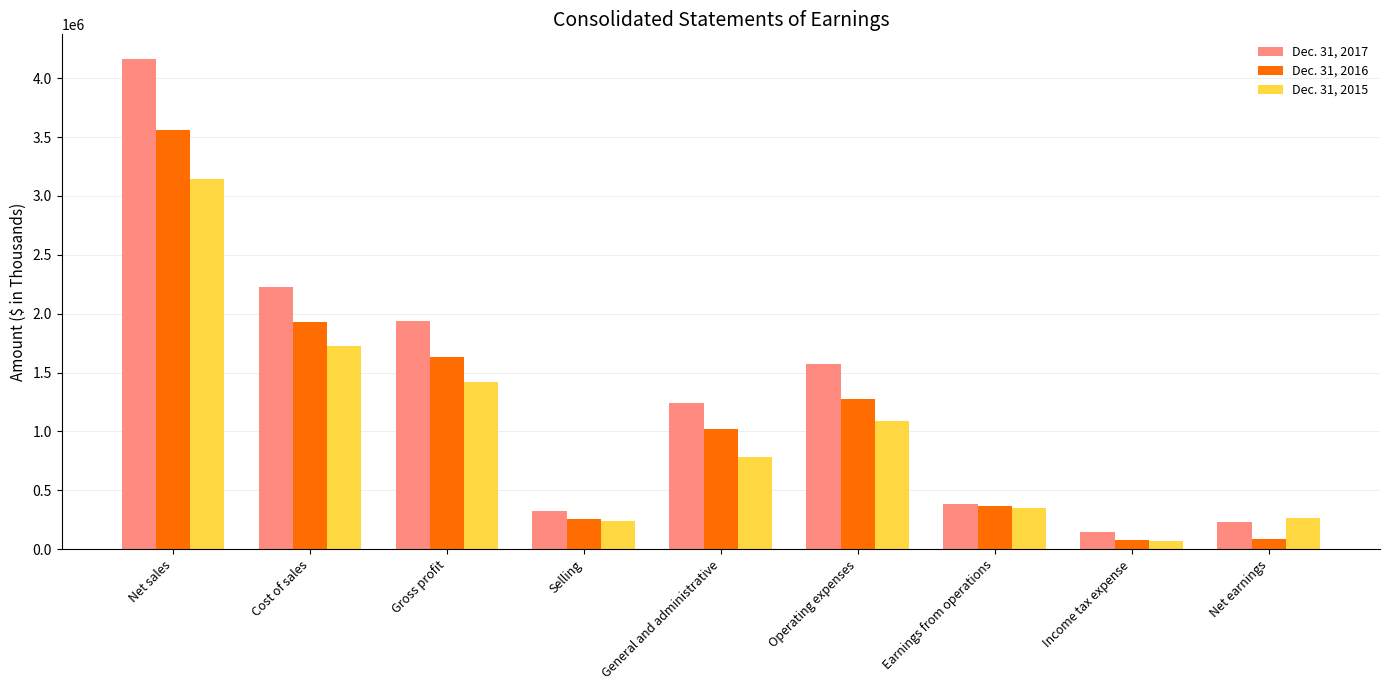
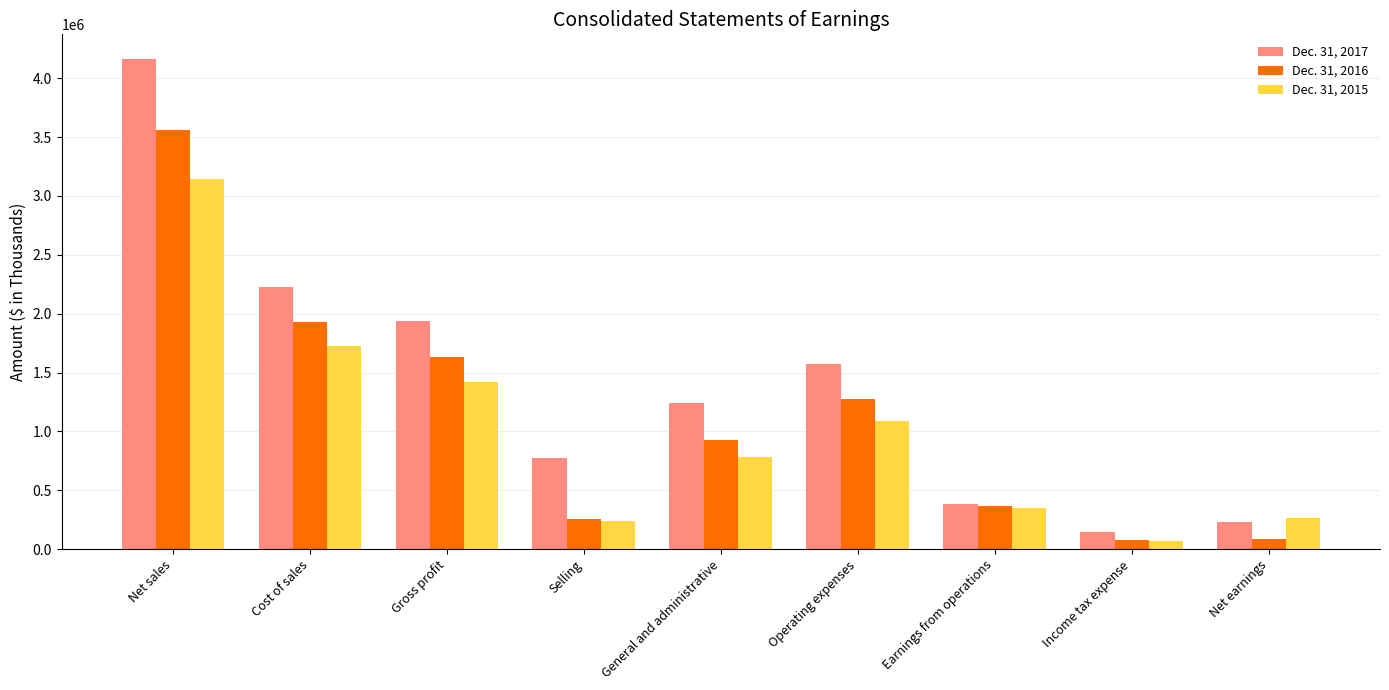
  {
    "Dec. 31, 2017": {
      "Net sales": 4160000,
      "Cost of sales": 2230000,
      "Gross profit": 1940000,
-     "Selling": 330000,
+     "Selling": 770000,
      "General and administrative": 1250000,
      "Operating expenses": 1570000,
      "Earnings from operations": 380000,
      "Income tax expense": 150000,
      "Net earnings": 240000
    },
    "Dec. 31, 2016": {
      "Net sales": 3560000,
      "Cost of sales": 1930000,
      "Gross profit": 1630000,
      "Selling": 260000,
-     "General and administrative": 1020000,
+     "General and administrative": 920000,
      "Operating expenses": 1280000,
      "Earnings from operations": 370000,
      "Income tax expense": 70000,
      "Net earnings": 80000
    },
    "Dec. 31, 2015": {
      "Net sales": 3150000,
      "Cost of sales": 1720000,
      "Gross profit": 1420000,
      "Selling": 240000,
      "General and administrative": 780000,
      "Operating expenses": 1080000,
      "Earnings from operations": 350000,
      "Income tax expense": 70000,
      "Net earnings": 260000
    }
  }
